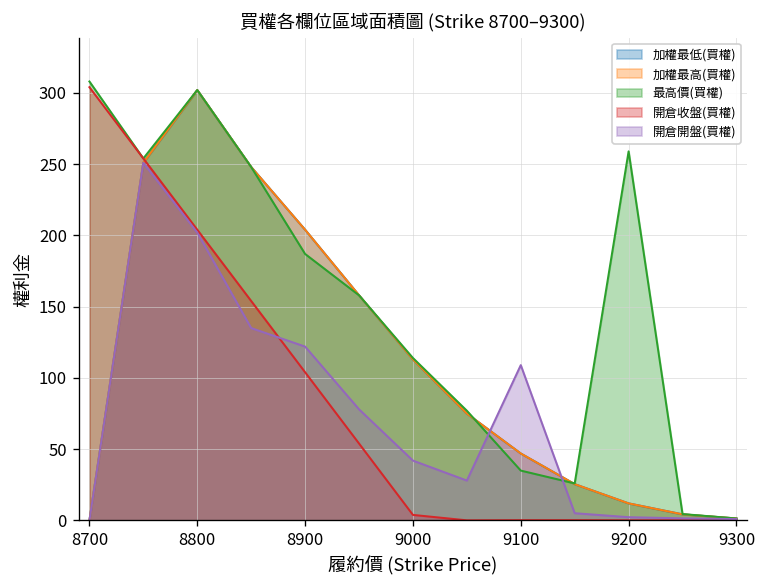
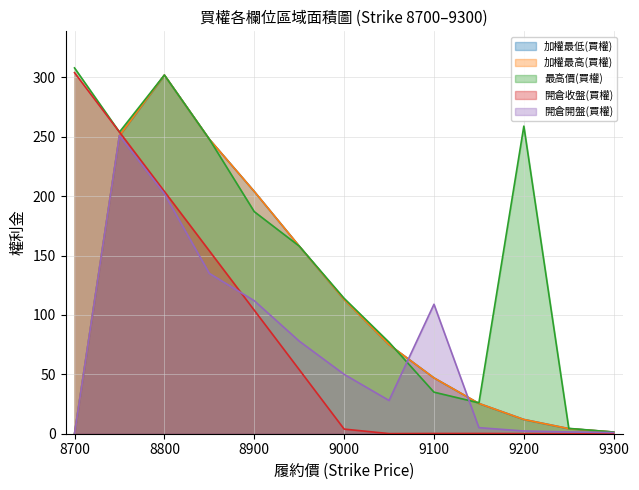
  {
    "最高價(買權)": {
      "8700": 308,
      "8900": 187,
      "9100": 35,
      "9200": 259
    },
    "開倉開盤(買權)": {
-     "8900": 122,
-     "9000": 42,
+     "8900": 112,
+     "9000": 50,
      "9100": 109,
      "9200": 2
    }
  }
